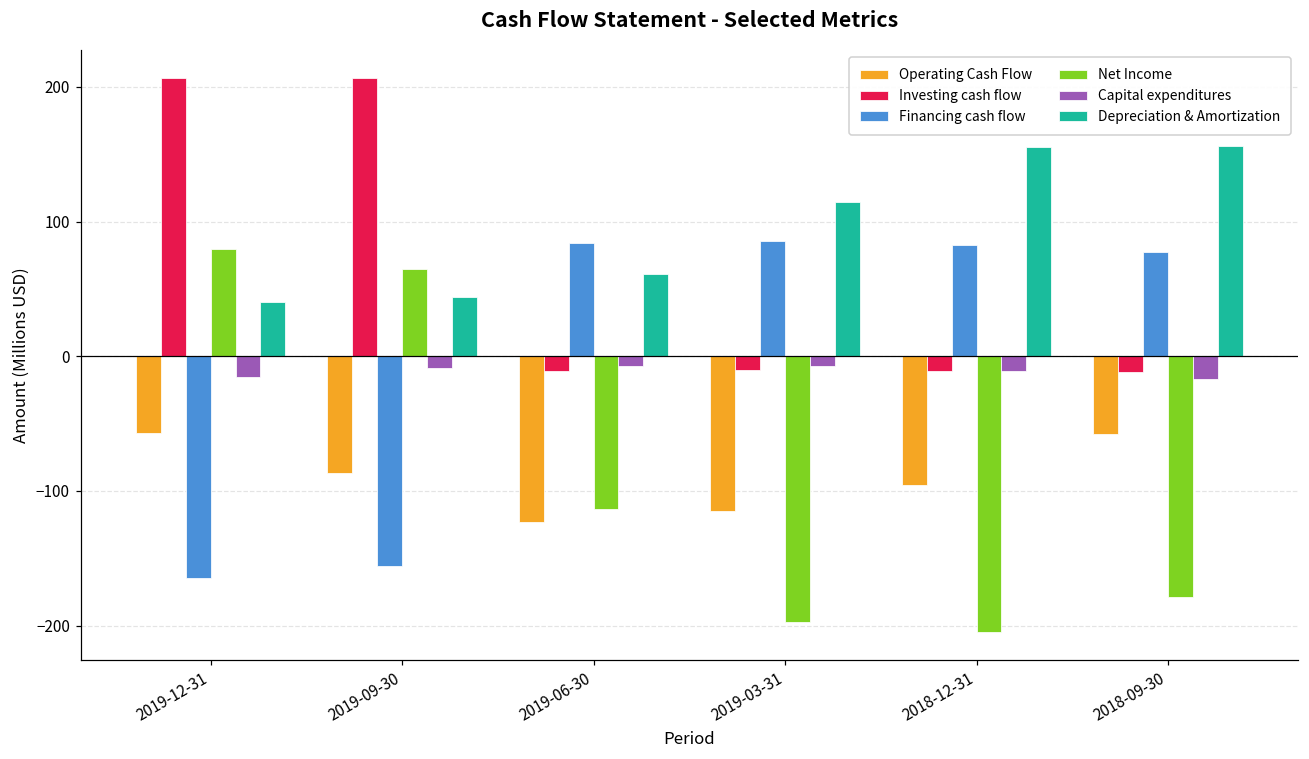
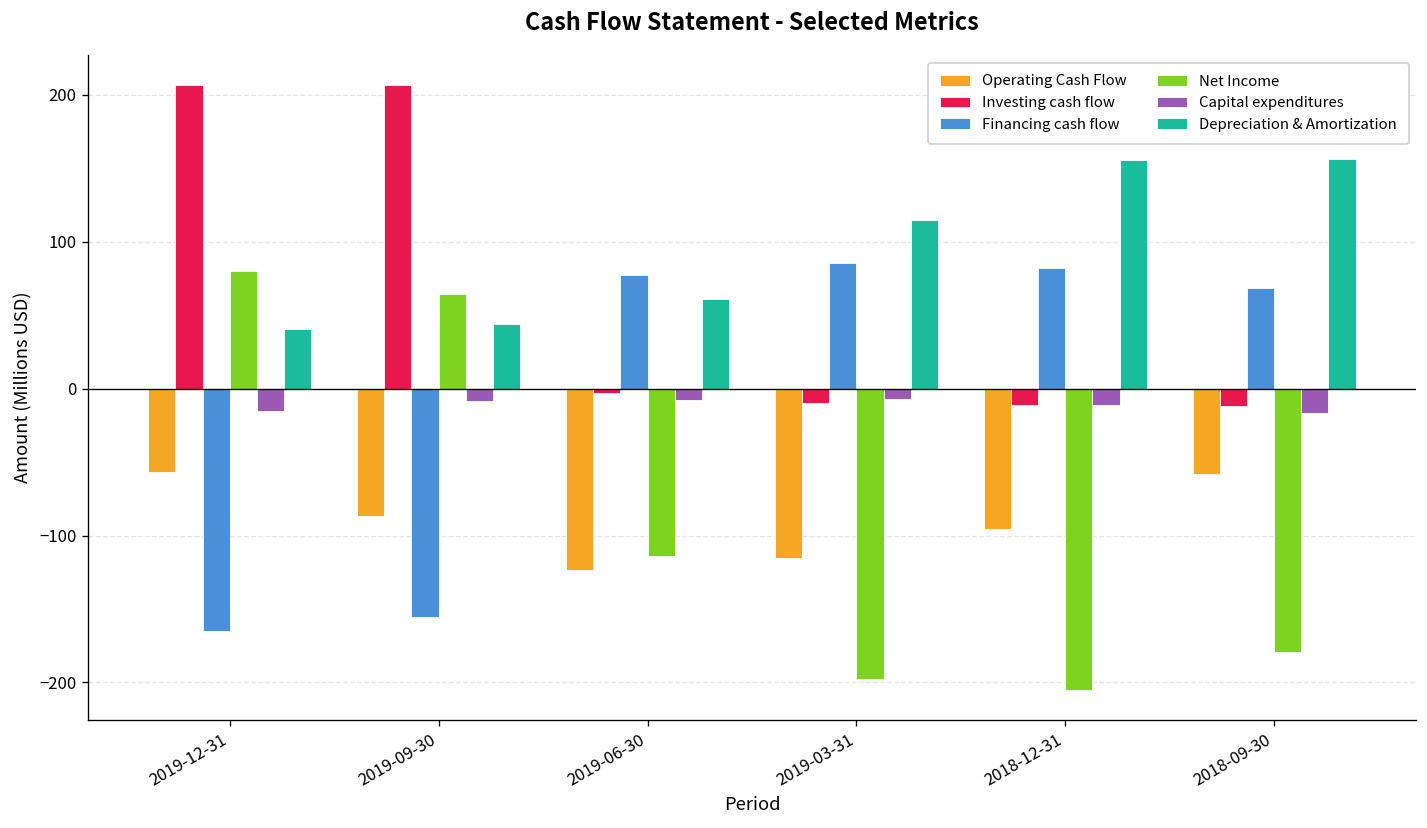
  {
    "Operating Cash Flow": {
      "2019-12-31": -57,
      "2019-09-30": -87,
      "2019-06-30": -123,
      "2019-03-31": -115,
      "2018-12-31": -96,
      "2018-09-30": -58
    },
    "Investing cash flow": {
      "2019-12-31": 206,
      "2019-09-30": 206,
-     "2019-06-30": -11,
+     "2019-06-30": -3,
      "2019-03-31": -10,
      "2018-12-31": -11,
      "2018-09-30": -12
    },
    "Financing cash flow": {
      "2019-12-31": -165,
      "2019-09-30": -156,
-     "2019-06-30": 84,
+     "2019-06-30": 78,
      "2019-03-31": 85,
      "2018-12-31": 82,
-     "2018-09-30": 78
+     "2018-09-30": 69
    },
    "Net Income": {
      "2019-12-31": 80,
      "2019-09-30": 65,
      "2019-06-30": -114,
      "2019-03-31": -198,
      "2018-12-31": -205,
      "2018-09-30": -179
    },
    "Capital expenditures": {
      "2019-12-31": -15,
      "2019-09-30": -9,
      "2019-06-30": -8,
      "2019-03-31": -7,
      "2018-12-31": -11,
      "2018-09-30": -17
    },
    "Depreciation & Amortization": {
      "2019-12-31": 40,
      "2019-09-30": 44,
      "2019-06-30": 61,
      "2019-03-31": 115,
      "2018-12-31": 156,
      "2018-09-30": 156
    }
  }
